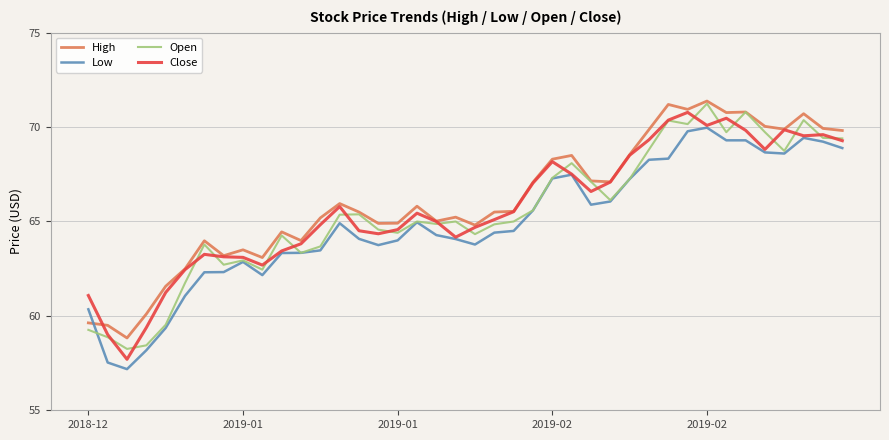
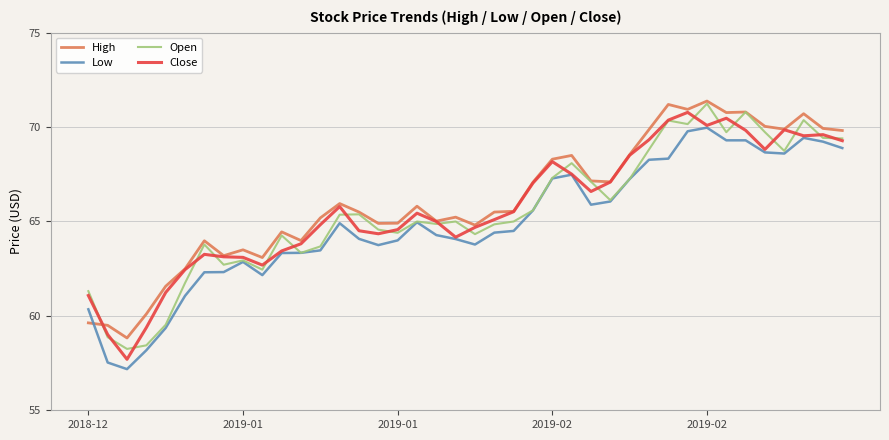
  {
    "High": {
      "2018-12": 59.6
    },
    "Low": {
      "2018-12": 60.4
    },
    "Open": {
-     "2018-12": 59.3
+     "2018-12": 61.3
    },
    "Close": {
      "2018-12": 61.1
    }
  }
